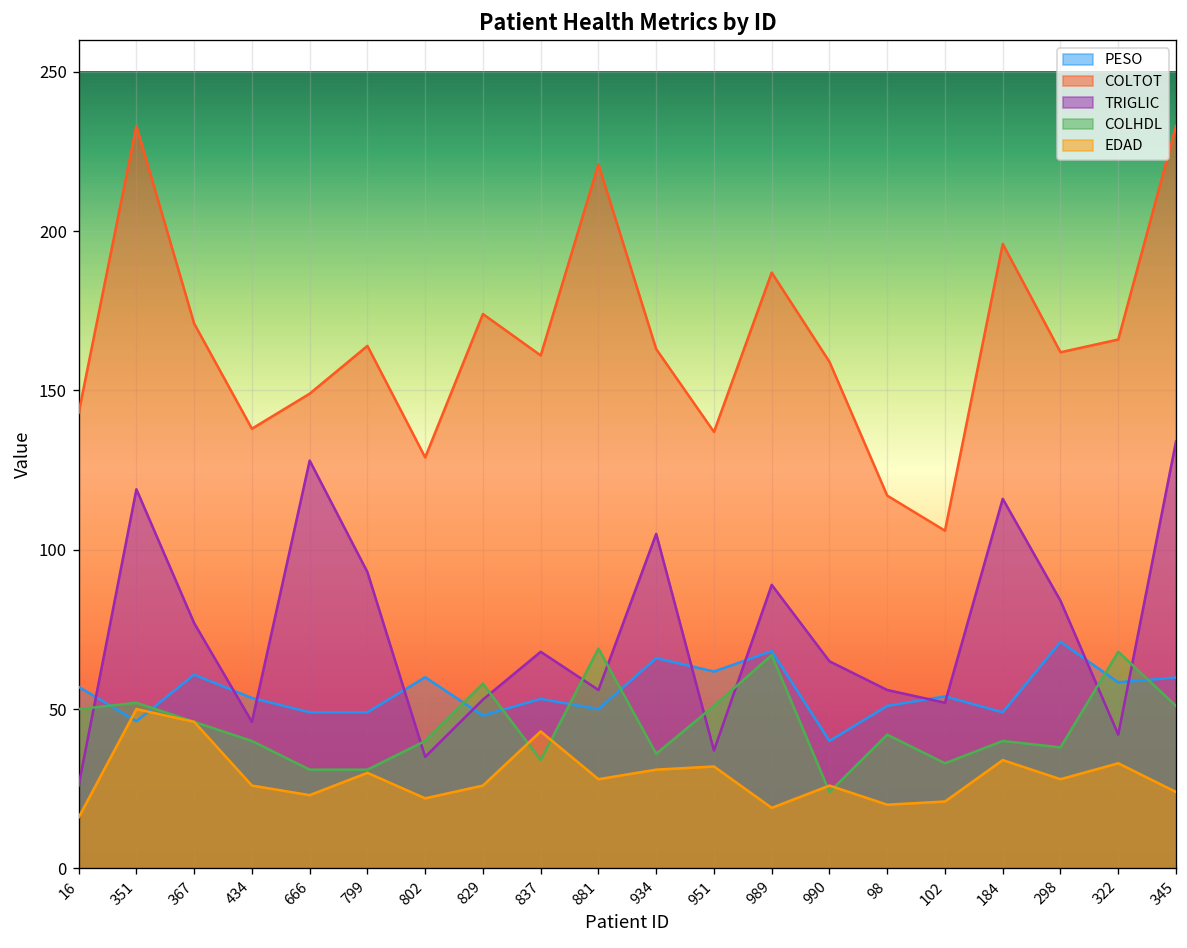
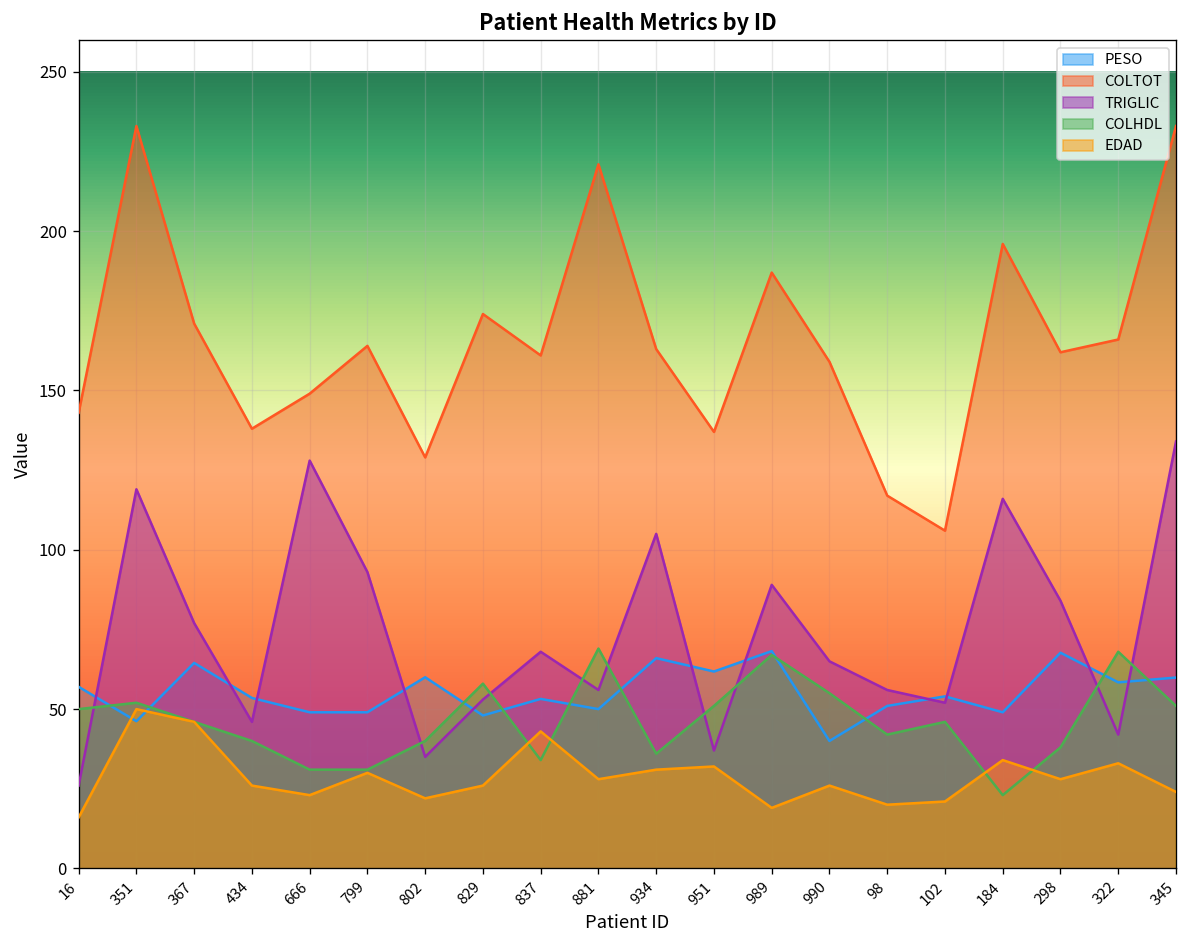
  {
    "PESO": {
      "16": 57,
      "351": 46,
-     "367": 61,
+     "367": 65,
      "434": 54,
      "666": 49,
      "799": 49,
      "802": 60,
      "829": 48,
      "837": 53,
      "881": 50,
      "934": 66,
      "951": 62,
      "989": 68,
      "990": 40,
      "98": 51,
      "102": 54,
      "184": 49,
-     "298": 71,
+     "298": 68,
      "322": 58,
      "345": 60
    },
    "TRIGLIC": {
      "16": 26,
      "351": 119,
      "367": 77,
      "434": 46,
      "666": 128,
      "799": 93,
      "802": 35,
      "829": 53,
      "837": 68,
      "881": 56,
      "934": 105,
      "951": 37,
      "989": 89,
      "990": 65,
      "98": 56,
      "102": 52,
      "184": 116,
      "298": 84,
      "322": 42,
      "345": 134
    },
    "COLHDL": {
      "16": 50,
      "351": 52,
      "434": 40,
      "666": 31,
      "799": 31,
      "802": 40,
      "829": 58,
      "837": 34,
      "881": 69,
      "934": 36,
      "951": 51,
      "989": 67,
-     "990": 24,
+     "990": 55,
      "98": 42,
-     "102": 33,
-     "184": 40,
+     "102": 46,
+     "184": 23,
      "298": 38,
      "322": 68,
      "345": 51
    }
  }
